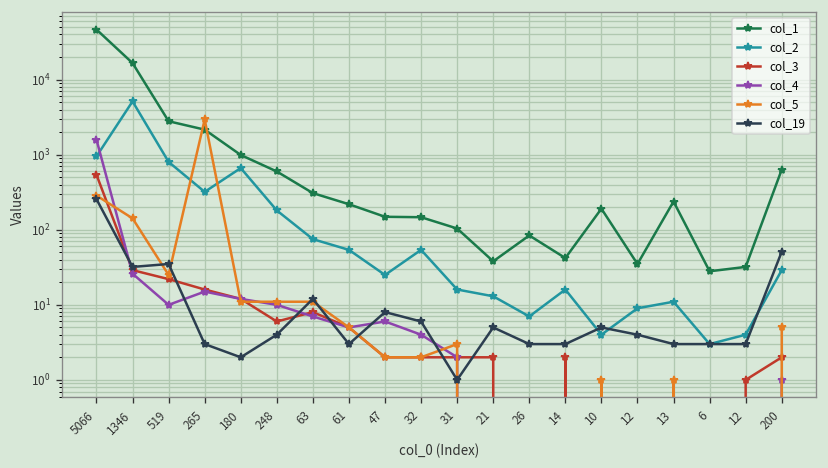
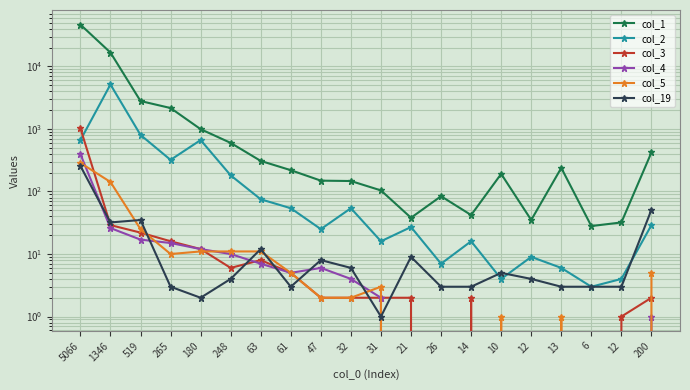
  {
    "col_1": {
      "5066": 50000,
      "1346": 17000,
      "519": 3000,
      "265": 2200,
      "180": 1000,
      "248": 600,
      "63": 300,
      "61": 220,
      "47": 150,
      "32": 150,
      "31": 100,
      "21": 40,
      "26": 80,
      "14": 40,
      "10": 190,
      "13": 240,
      "6": 30,
-     "200": 600
+     "200": 400
    },
    "col_2": {
-     "5066": 1000,
+     "5066": 700,
      "1346": 5000,
      "519": 800,
      "265": 300,
      "180": 700,
      "248": 180,
      "63": 80,
      "61": 50,
      "47": 25,
      "32": 50,
      "31": 16,
-     "21": 13,
+     "21": 27,
      "26": 7,
      "14": 16,
      "10": 4,
-     "13": 11,
+     "13": 6,
      "200": 30
    },
    "col_3": {
-     "5066": 500,
+     "5066": 1000,
      "1346": 30,
      "519": 22,
      "248": 6,
      "63": 8,
      "21": 2,
      "14": 2,
      "200": 2
    },
    "col_4": {
-     "5066": 1600,
+     "5066": 400,
      "1346": 26,
-     "519": 10,
+     "519": 17,
      "248": 10,
      "63": 7,
      "47": 6,
      "32": 4,
      "200": 1
    },
    "col_5": {
      "5066": 300,
      "1346": 140,
      "519": 25,
-     "265": 3000,
+     "265": 10,
      "248": 11,
      "31": 3,
      "10": 1,
      "13": 1,
      "200": 5
    },
    "col_19": {
      "5066": 260,
      "1346": 30,
      "519": 40,
      "265": 3,
      "180": 2,
      "248": 4,
      "61": 3,
      "47": 8,
      "32": 6,
      "31": 1,
-     "21": 5,
+     "21": 9,
      "26": 3,
      "14": 3,
      "10": 5,
      "13": 3,
      "200": 50
    }
  }
